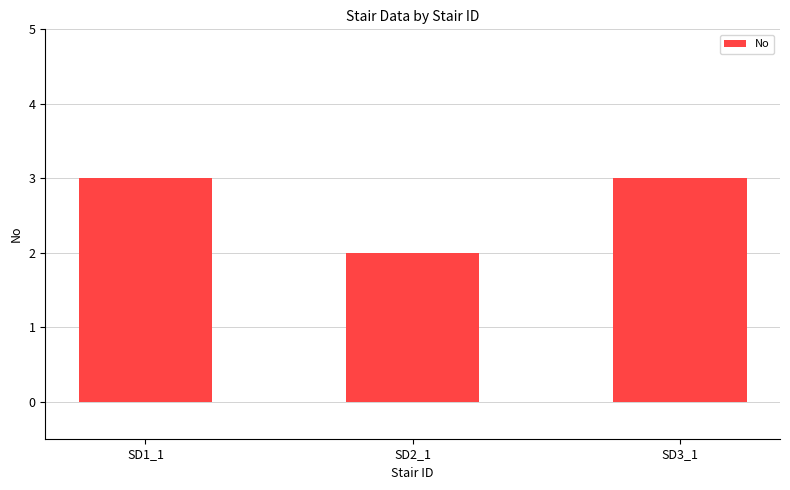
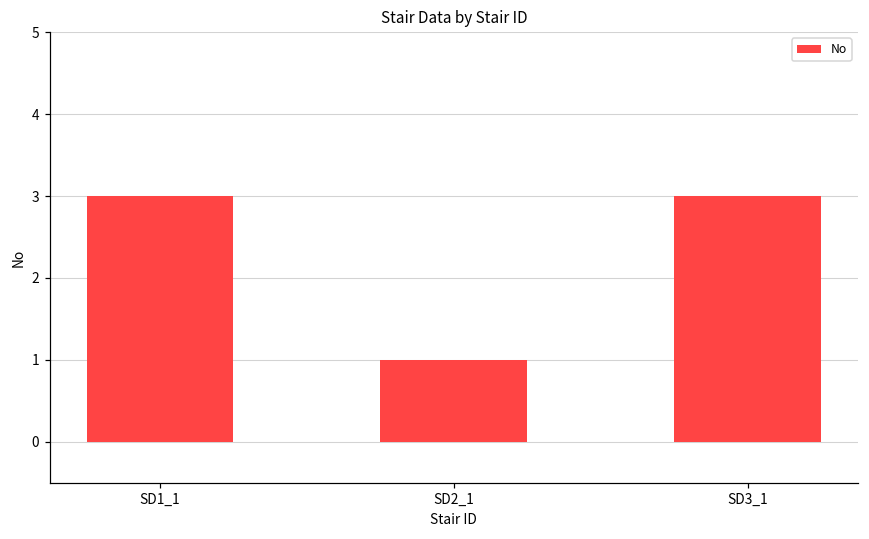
  {
    "SD1_1": 3,
-   "SD2_1": 2,
+   "SD2_1": 1,
    "SD3_1": 3
  }
